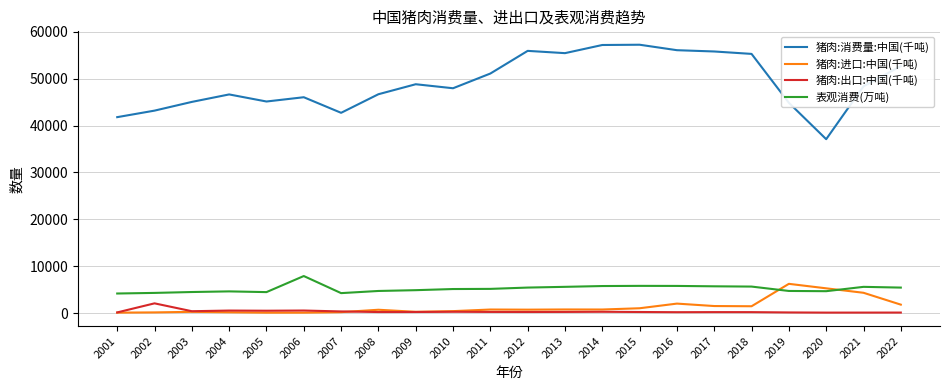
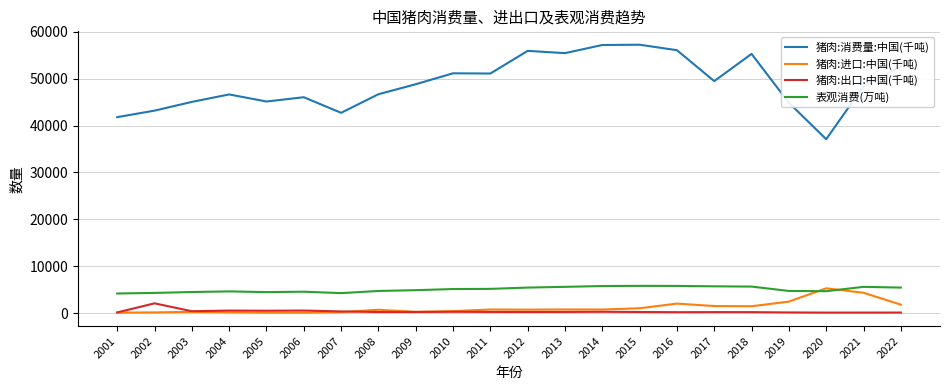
  {
    "猪肉:消费量:中国(千吨)": {
      "2001": 42000,
      "2002": 43000,
      "2003": 45000,
      "2004": 47000,
      "2005": 45000,
      "2006": 46000,
      "2007": 43000,
      "2008": 47000,
      "2009": 49000,
-     "2010": 48000,
+     "2010": 51000,
      "2011": 51000,
      "2012": 56000,
      "2013": 55000,
      "2014": 57000,
      "2015": 57000,
      "2016": 56000,
-     "2017": 56000,
+     "2017": 49000,
      "2018": 55000,
      "2020": 37000
    },
    "猪肉:进口:中国(千吨)": {
      "2002": 0,
      "2015": 1000,
      "2016": 2000,
      "2017": 2000,
      "2018": 1000,
-     "2019": 6000,
+     "2019": 2000,
      "2020": 5000,
      "2021": 4000,
      "2022": 2000
    },
    "猪肉:出口:中国(千吨)": {
      "2002": 2000,
      "2015": 0,
      "2016": 0,
      "2017": 0,
      "2018": 0,
      "2019": 0,
      "2020": 0,
      "2021": 0,
      "2022": 0
    },
    "表观消费(万吨)": {
      "2001": 4000,
      "2002": 4000,
      "2003": 4000,
      "2004": 5000,
      "2005": 4000,
-     "2006": 8000,
+     "2006": 5000,
      "2007": 4000,
      "2008": 5000,
      "2009": 5000,
      "2010": 5000,
      "2011": 5000,
      "2012": 5000,
      "2013": 6000,
      "2014": 6000,
      "2015": 6000,
      "2016": 6000,
      "2017": 6000,
      "2018": 6000,
      "2019": 5000,
      "2020": 5000,
      "2021": 6000,
      "2022": 5000
    }
  }
